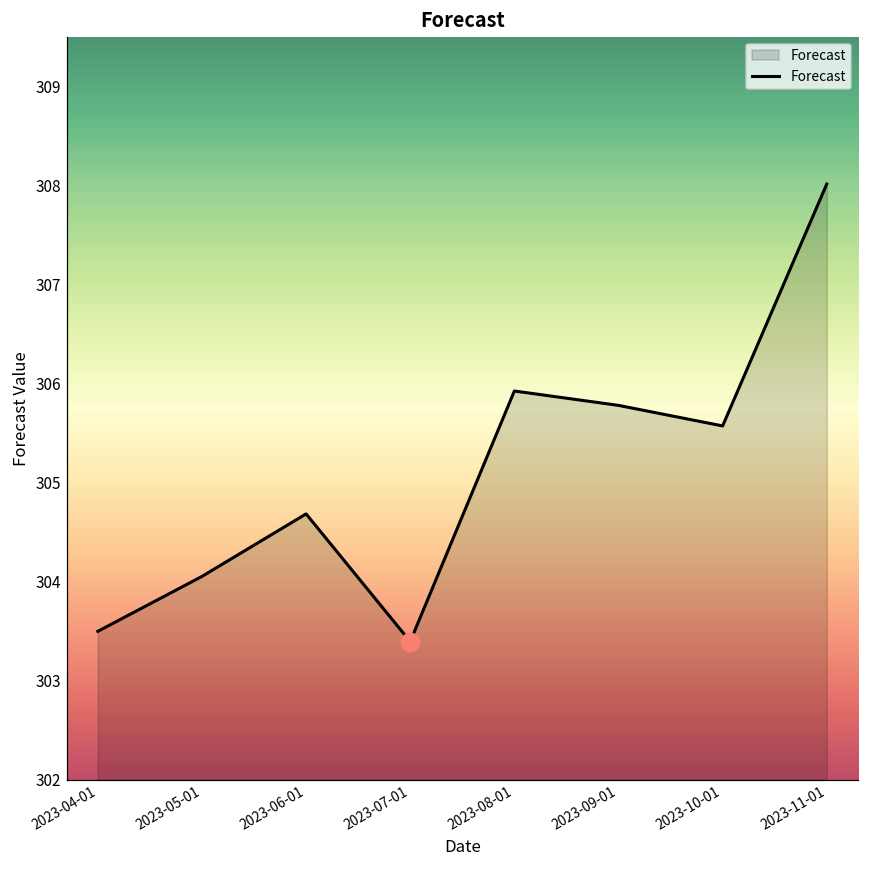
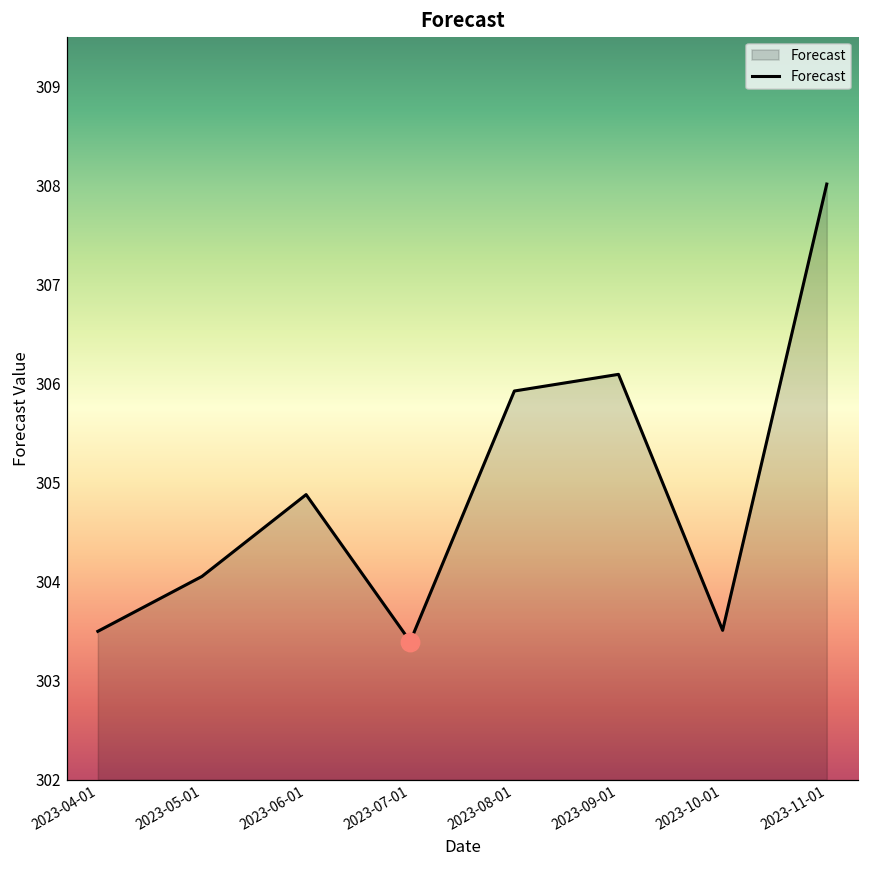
  {
    "Forecast": {
      "2023-04-01": 303.5,
      "2023-05-01": 304.1,
-     "2023-06-01": 304.7,
+     "2023-06-01": 304.9,
      "2023-08-01": 305.9,
-     "2023-09-01": 305.8,
-     "2023-10-01": 305.6,
+     "2023-09-01": 306.1,
+     "2023-10-01": 303.5,
      "2023-11-01": 308.0
    }
  }
